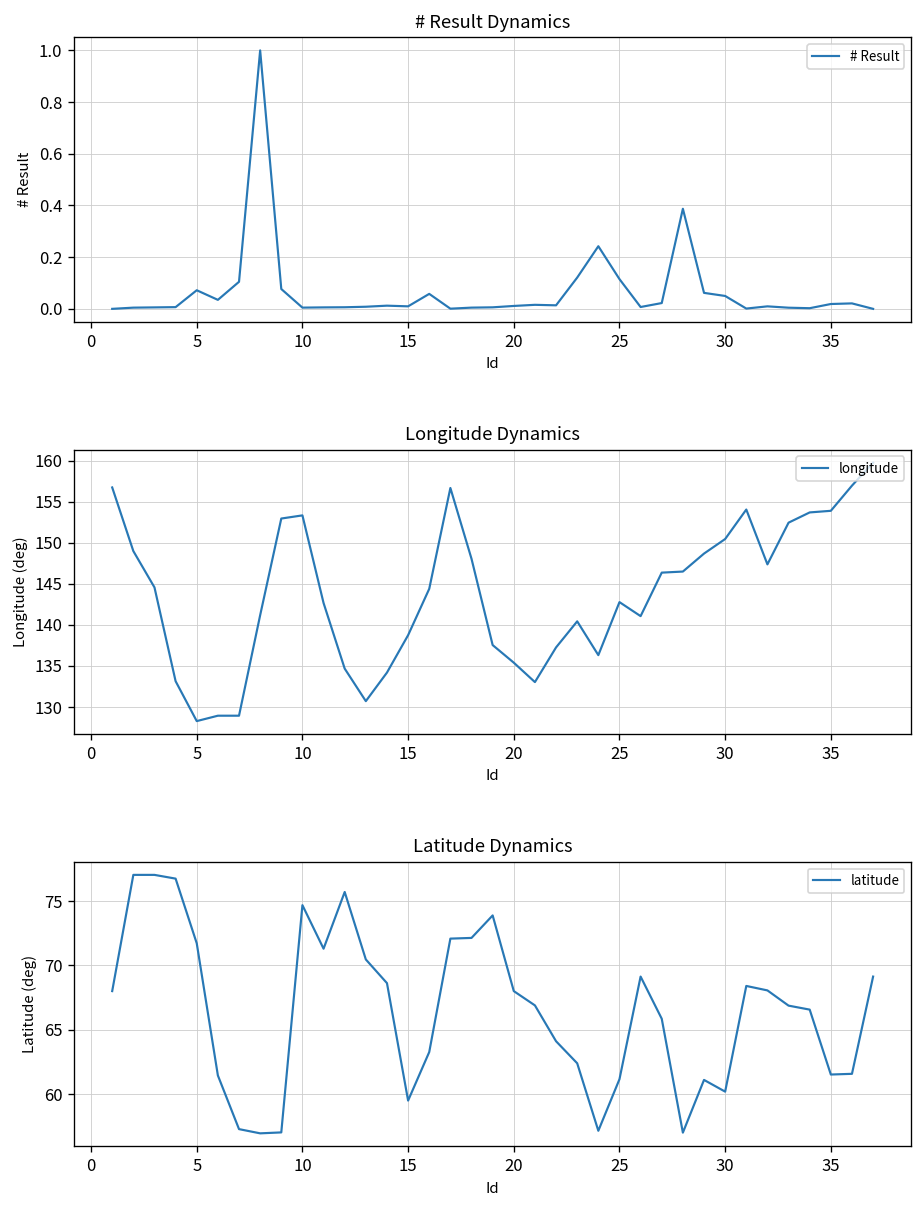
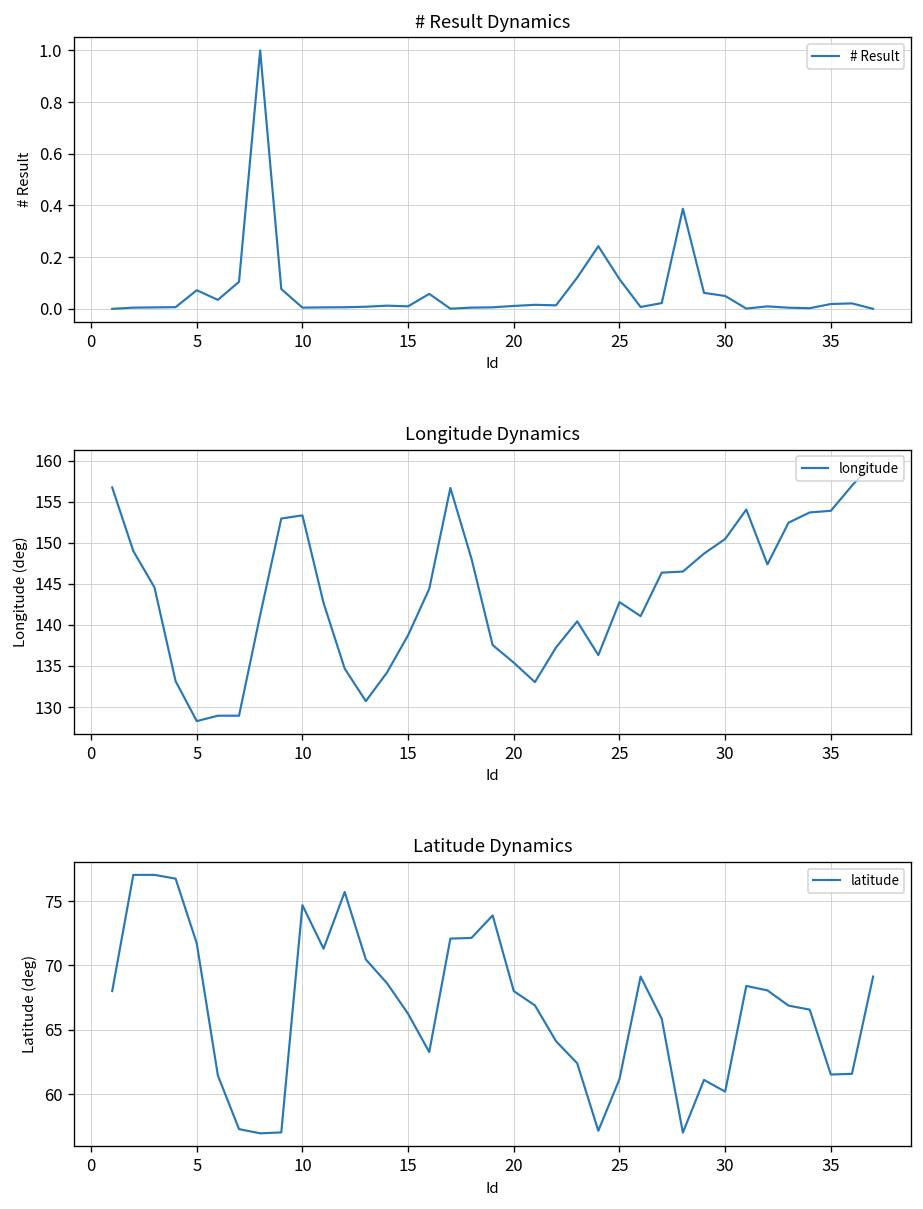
  {
    "# Result Dynamics": {
      "5": 0.07,
      "10": 0.00,
      "15": 0.01,
      "20": 0.01,
      "25": 0.12,
      "30": 0.05,
      "35": 0.02
    },
    "Longitude Dynamics": {
      "5": 128,
      "10": 153,
      "15": 139,
      "20": 135,
      "25": 143,
      "30": 150,
      "35": 154
    },
    "Latitude Dynamics": {
      "5": 71.7,
      "10": 74.7,
-     "15": 59.5,
+     "15": 66.2,
      "20": 68.0,
      "25": 61.1,
      "30": 60.2,
      "35": 61.5
    }
  }
